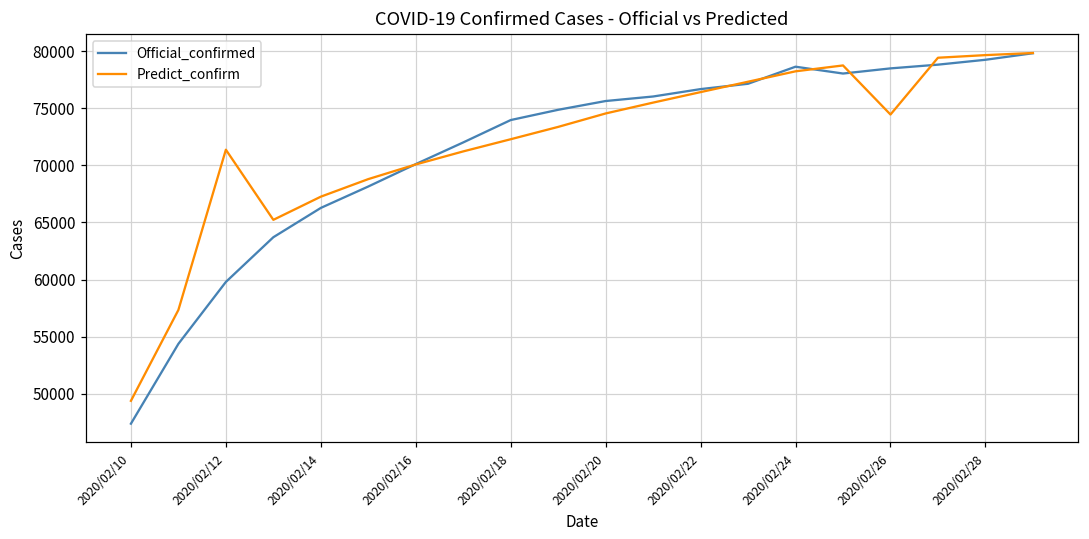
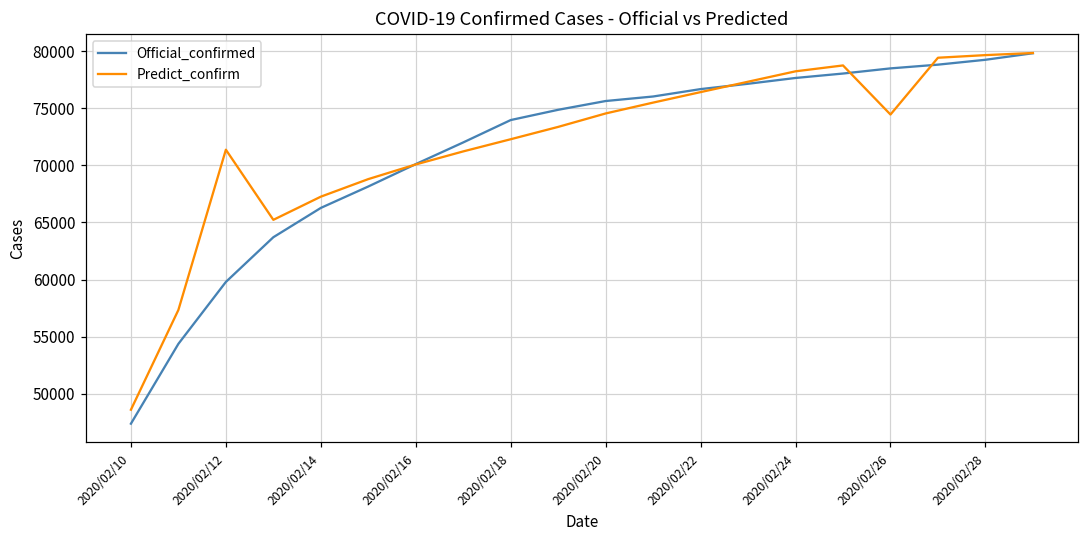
  {
    "Official_confirmed": {
      "2020/02/10": 47400,
      "2020/02/12": 59800,
      "2020/02/14": 66300,
      "2020/02/18": 74000,
      "2020/02/20": 75600,
      "2020/02/22": 76700,
-     "2020/02/24": 78600,
+     "2020/02/24": 77700,
      "2020/02/26": 78500,
      "2020/02/28": 79300
    },
    "Predict_confirm": {
-     "2020/02/10": 49400,
+     "2020/02/10": 48600,
      "2020/02/12": 71400,
      "2020/02/14": 67300,
      "2020/02/18": 72300,
      "2020/02/20": 74500,
      "2020/02/22": 76400,
      "2020/02/24": 78200,
      "2020/02/26": 74500,
      "2020/02/28": 79700
    }
  }
